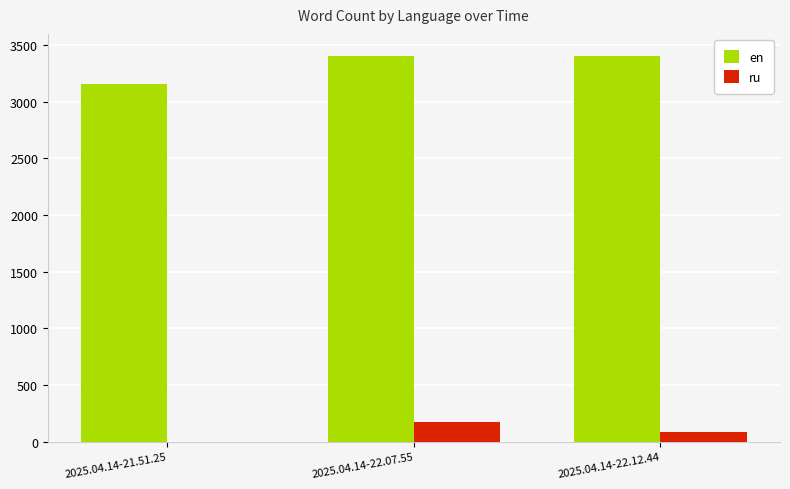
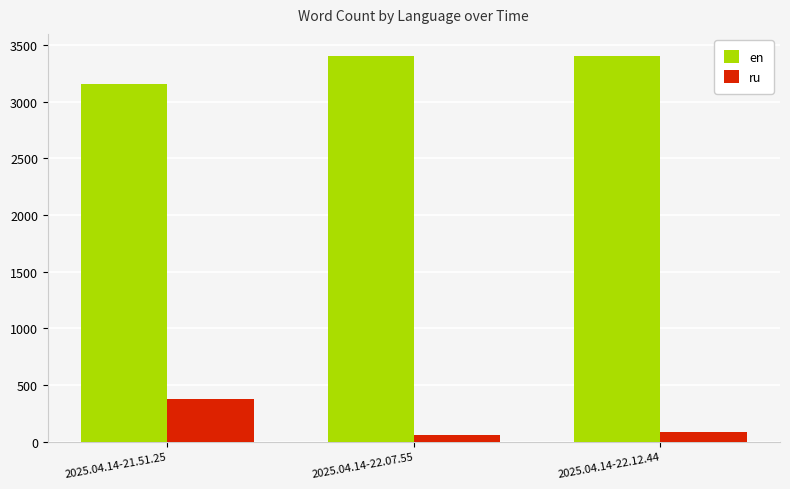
  {
    "en": {
      "2025.04.14-21.51.25": 3160,
      "2025.04.14-22.07.55": 3410,
      "2025.04.14-22.12.44": 3410
    },
    "ru": {
-     "2025.04.14-21.51.25": 0,
-     "2025.04.14-22.07.55": 170,
+     "2025.04.14-21.51.25": 370,
+     "2025.04.14-22.07.55": 60,
      "2025.04.14-22.12.44": 90
    }
  }
